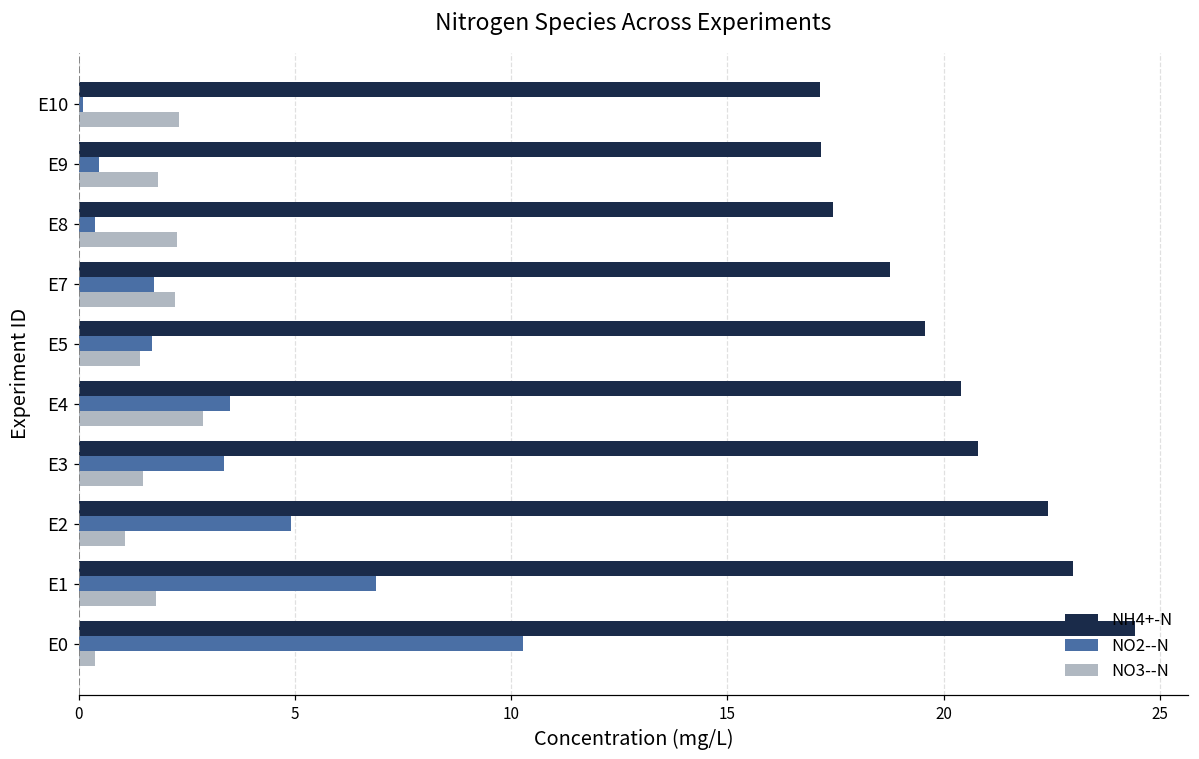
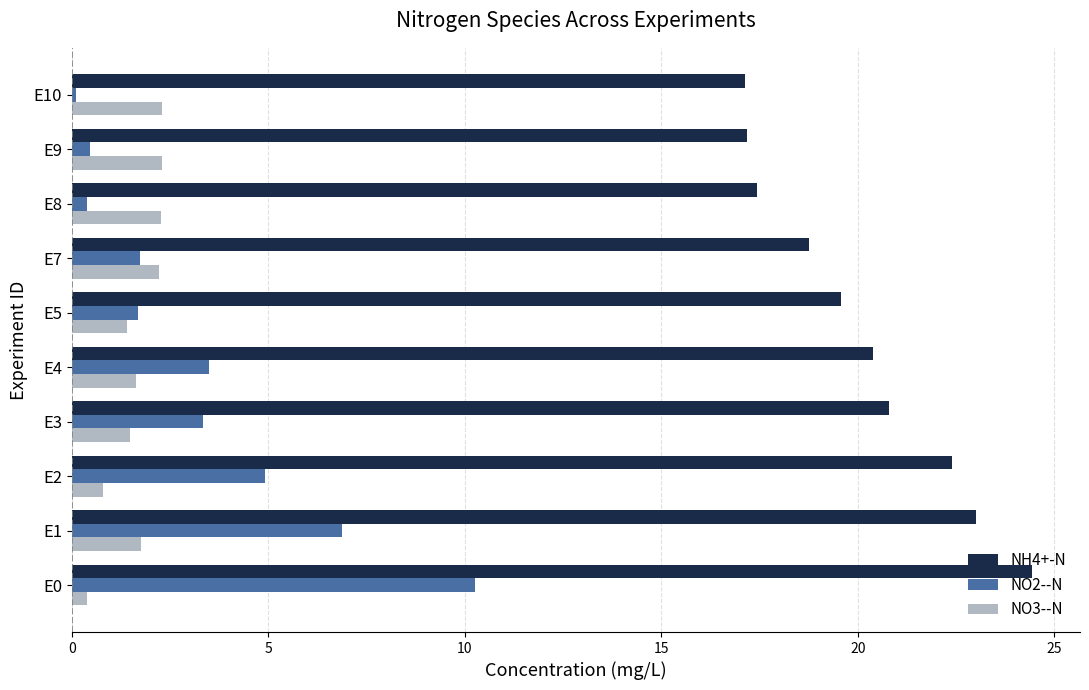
  {
    "NH4+-N": {
      "E10": 17.1,
      "E9": 17.2,
      "E8": 17.4,
      "E7": 18.8,
      "E5": 19.6,
      "E4": 20.4,
      "E3": 20.8,
      "E2": 22.4,
      "E1": 23.0,
      "E0": 24.4
    },
    "NO2--N": {
      "E10": 0.1,
      "E9": 0.5,
      "E8": 0.4,
      "E7": 1.7,
      "E5": 1.7,
      "E4": 3.5,
      "E3": 3.4,
      "E2": 4.9,
      "E1": 6.9,
      "E0": 10.3
    },
    "NO3--N": {
      "E10": 2.3,
-     "E9": 1.8,
+     "E9": 2.3,
      "E8": 2.3,
      "E7": 2.2,
      "E5": 1.4,
-     "E4": 2.9,
+     "E4": 1.6,
      "E3": 1.5,
-     "E2": 1.1,
+     "E2": 0.8,
      "E1": 1.8,
      "E0": 0.4
    }
  }
